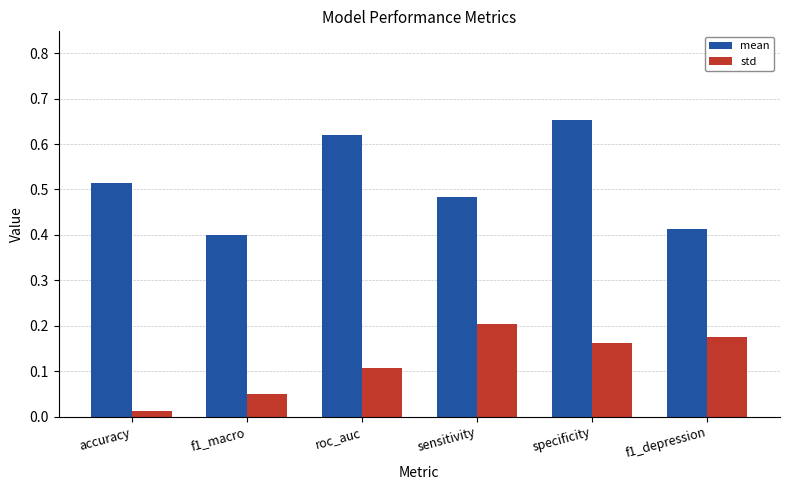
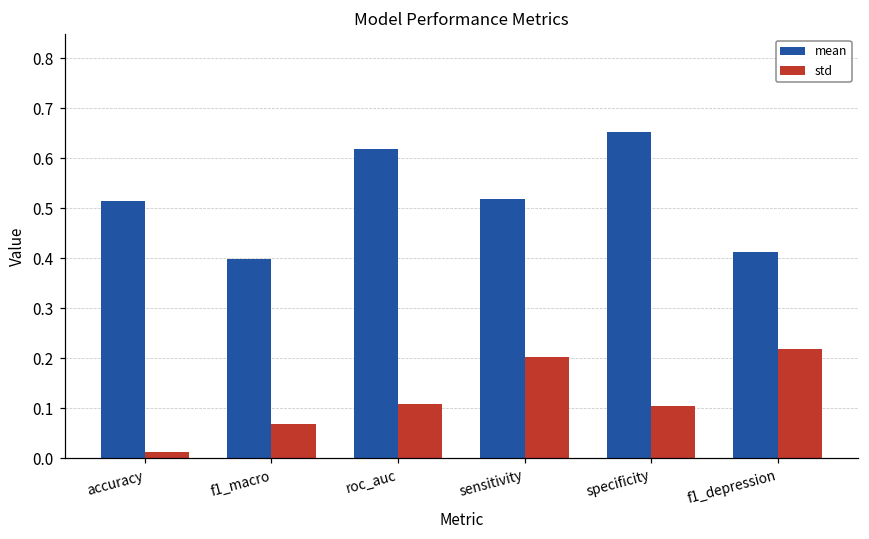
  {
    "mean": {
      "accuracy": 0.52,
      "f1_macro": 0.40,
      "roc_auc": 0.62,
-     "sensitivity": 0.48,
+     "sensitivity": 0.52,
      "specificity": 0.65,
      "f1_depression": 0.41
    },
    "std": {
      "accuracy": 0.01,
-     "f1_macro": 0.05,
+     "f1_macro": 0.07,
      "roc_auc": 0.11,
      "sensitivity": 0.20,
-     "specificity": 0.16,
-     "f1_depression": 0.18
+     "specificity": 0.11,
+     "f1_depression": 0.22
    }
  }
